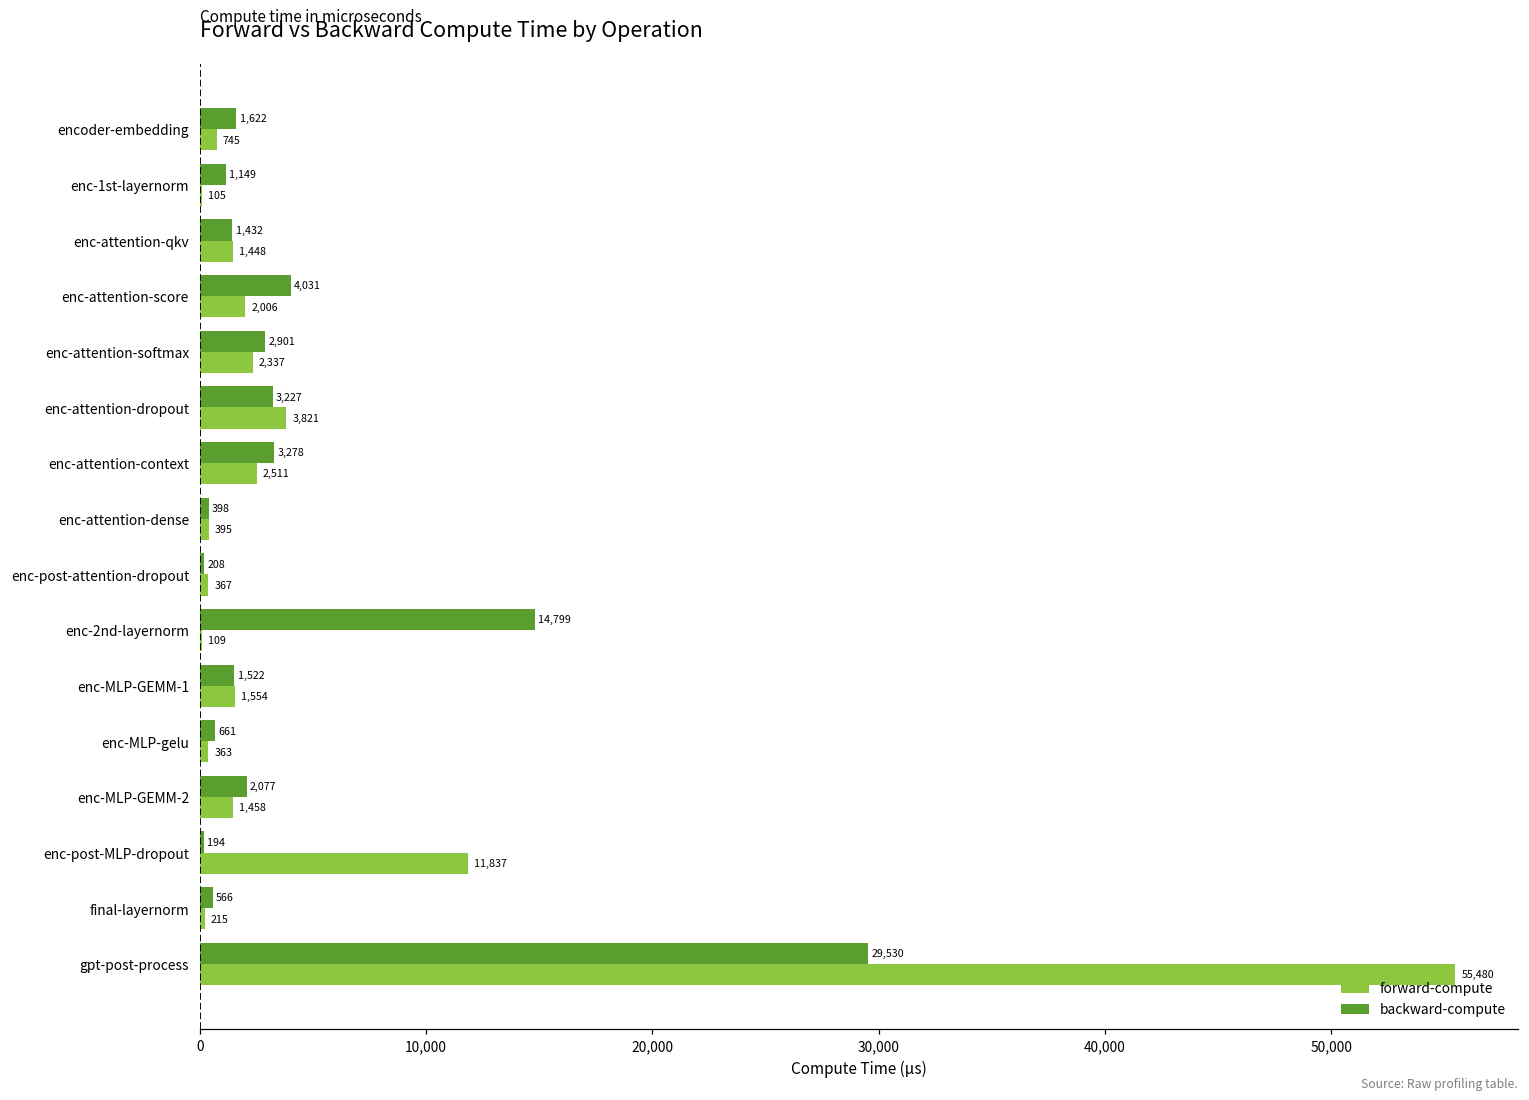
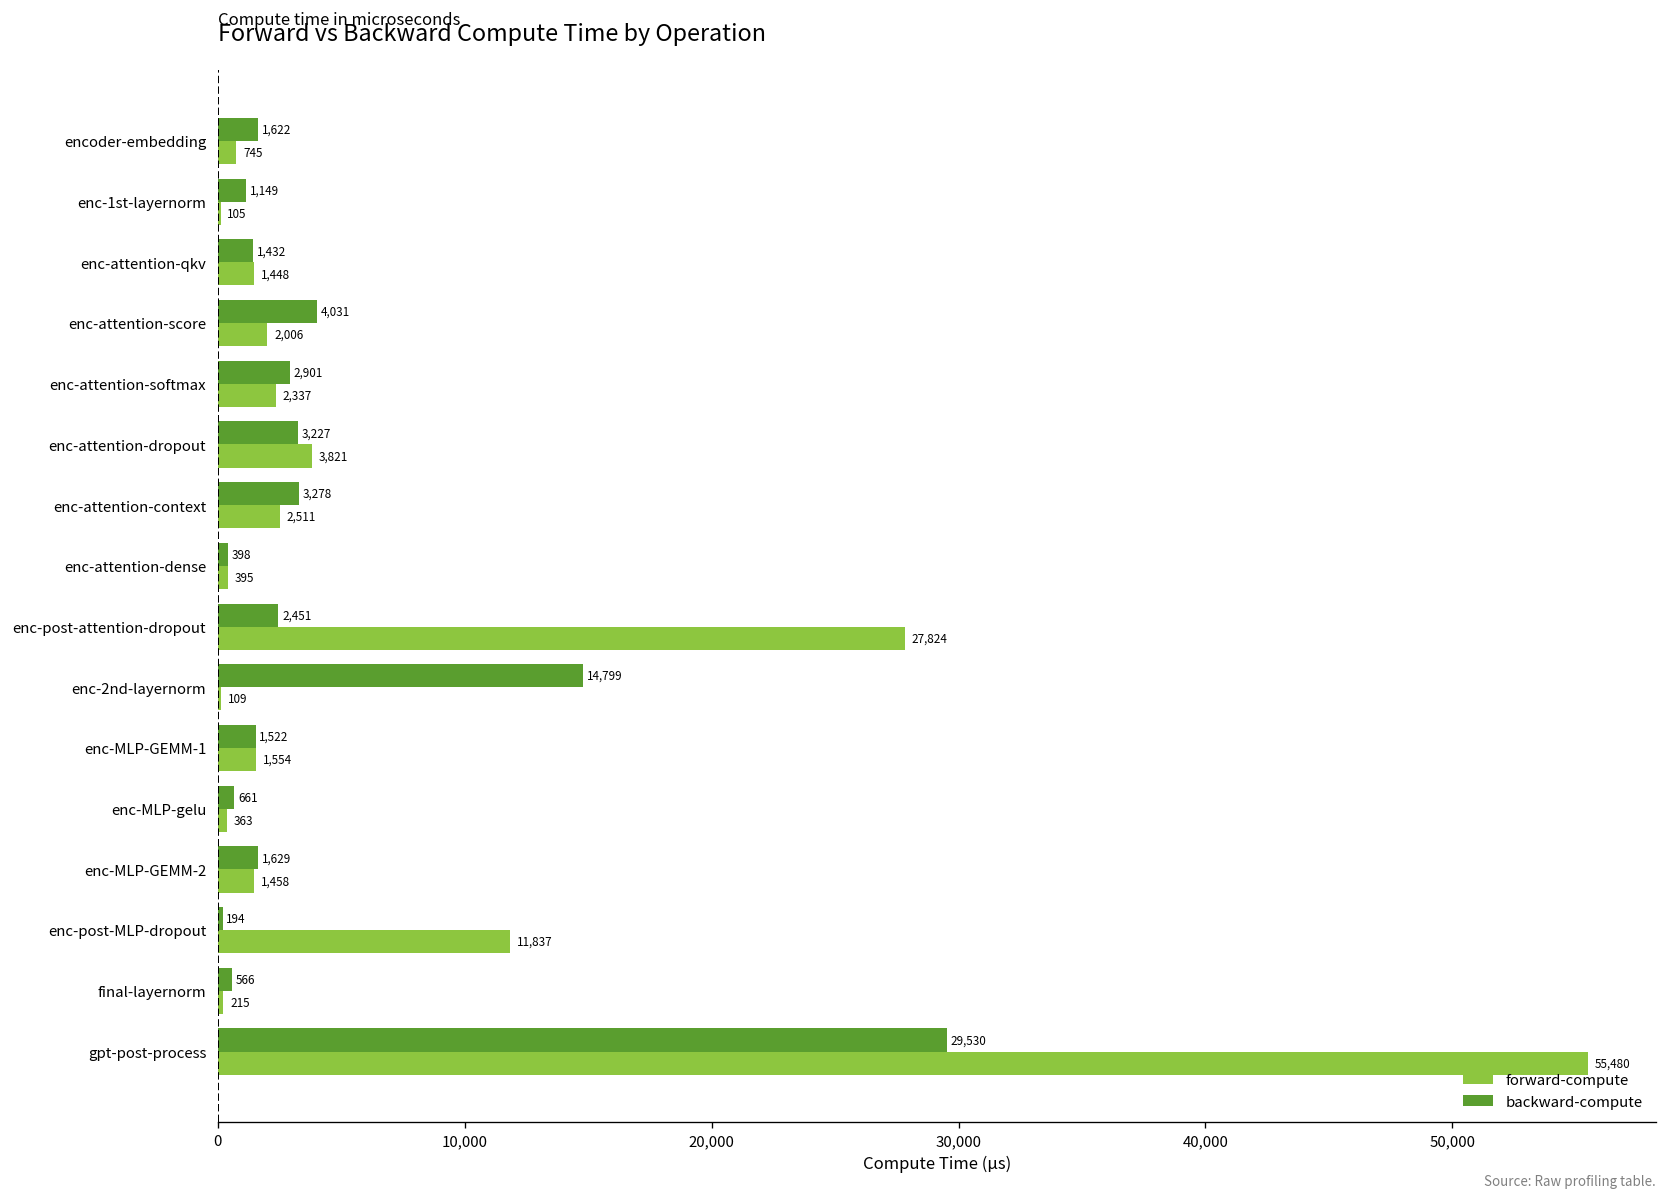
  {
    "forward-compute": {
      "encoder-embedding": "745",
      "enc-1st-layernorm": "105",
      "enc-attention-qkv": "1,448",
      "enc-attention-score": "2,006",
      "enc-attention-softmax": "2,337",
      "enc-attention-dropout": "3,821",
      "enc-attention-context": "2,511",
      "enc-attention-dense": "395",
-     "enc-post-attention-dropout": "367",
+     "enc-post-attention-dropout": "27,824",
      "enc-2nd-layernorm": "109",
      "enc-MLP-GEMM-1": "1,554",
      "enc-MLP-gelu": "363",
      "enc-MLP-GEMM-2": "1,458",
      "enc-post-MLP-dropout": "11,837",
      "final-layernorm": "215",
      "gpt-post-process": "55,480"
    },
    "backward-compute": {
      "encoder-embedding": "1,622",
      "enc-1st-layernorm": "1,149",
      "enc-attention-qkv": "1,432",
      "enc-attention-score": "4,031",
      "enc-attention-softmax": "2,901",
      "enc-attention-dropout": "3,227",
      "enc-attention-context": "3,278",
      "enc-attention-dense": "398",
-     "enc-post-attention-dropout": "208",
+     "enc-post-attention-dropout": "2,451",
      "enc-2nd-layernorm": "14,799",
      "enc-MLP-GEMM-1": "1,522",
      "enc-MLP-gelu": "661",
-     "enc-MLP-GEMM-2": "2,077",
+     "enc-MLP-GEMM-2": "1,629",
      "enc-post-MLP-dropout": "194",
      "final-layernorm": "566",
      "gpt-post-process": "29,530"
    }
  }
